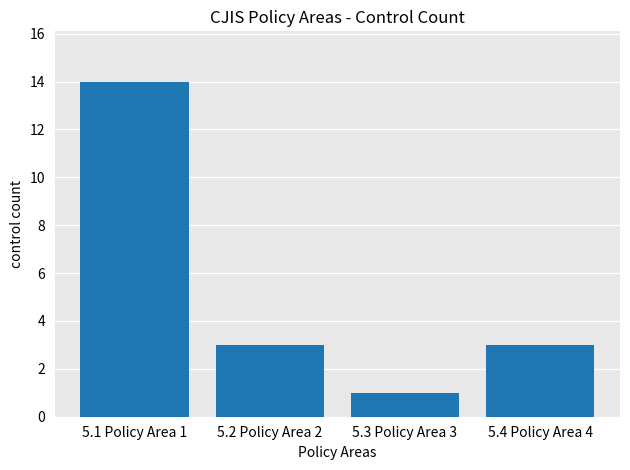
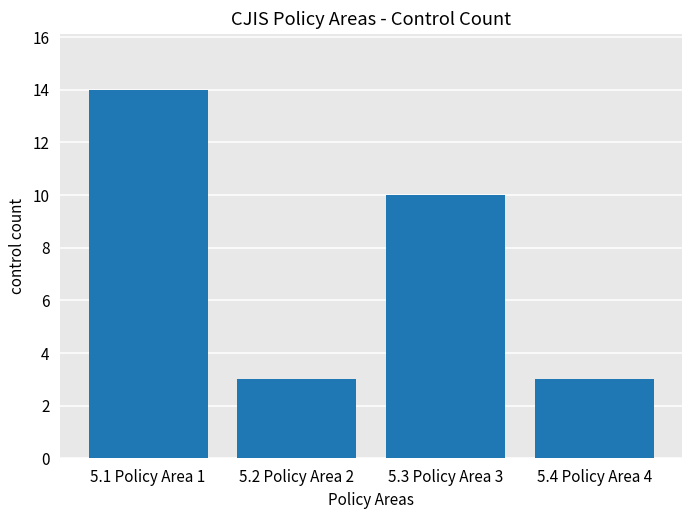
  {
    "5.1 Policy Area 1": 14,
    "5.2 Policy Area 2": 3,
-   "5.3 Policy Area 3": 1,
+   "5.3 Policy Area 3": 10,
    "5.4 Policy Area 4": 3
  }
